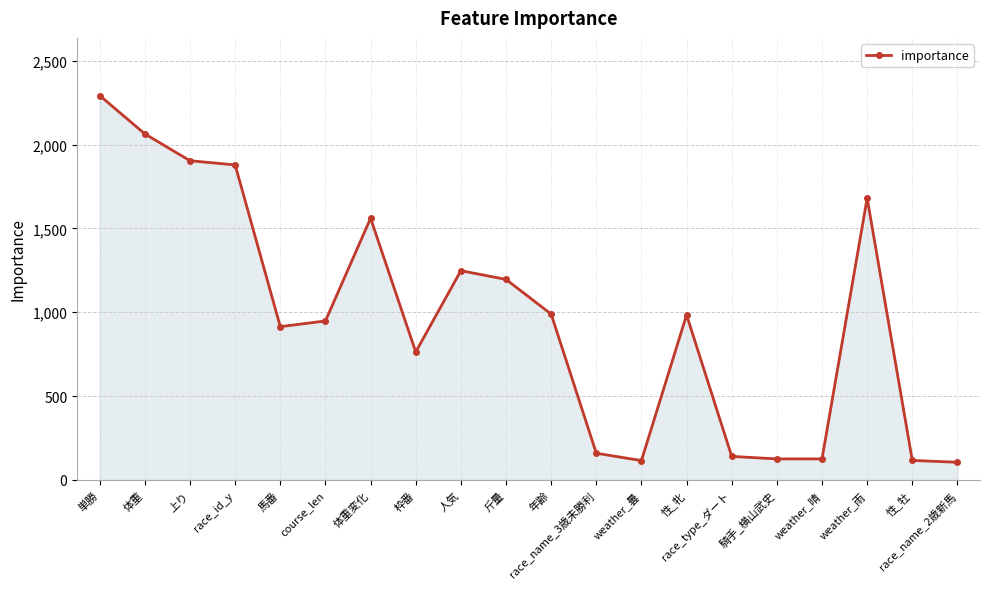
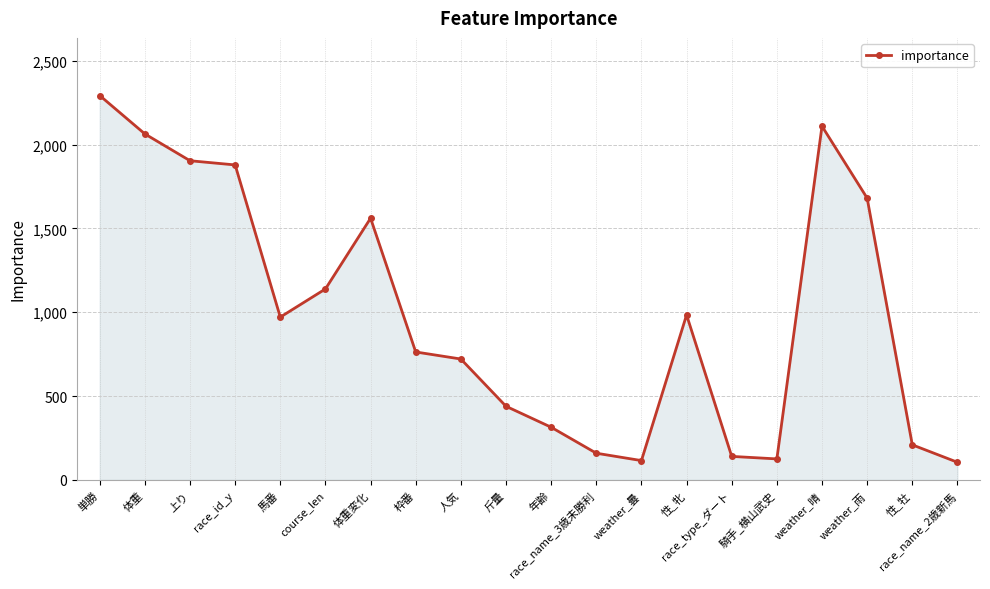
  {
    "単勝": "2,290",
    "体重": "2,060",
    "上り": "1,900",
    "race_id_y": "1,880",
-   "馬番": "910",
-   "course_len": "950",
+   "馬番": "970",
+   "course_len": "1,140",
    "体重変化": "1,560",
    "枠番": "760",
-   "人気": "1,250",
-   "斤量": "1,200",
-   "年齢": "990",
+   "人気": "720",
+   "斤量": "440",
+   "年齢": "310",
    "race_name_3歳未勝利": "160",
    "weather_曇": "120",
    "性_牝": "980",
    "race_type_ダート": "140",
    "騎手_横山武史": "130",
-   "weather_晴": "130",
+   "weather_晴": "2,110",
    "weather_雨": "1,680",
-   "性_牡": "120",
+   "性_牡": "210",
    "race_name_2歳新馬": "110"
  }
